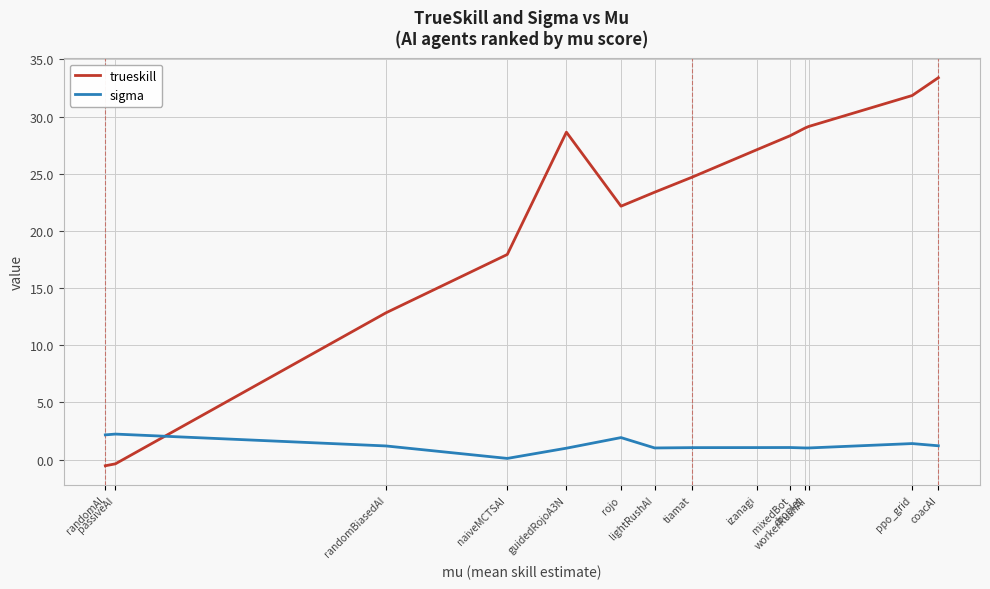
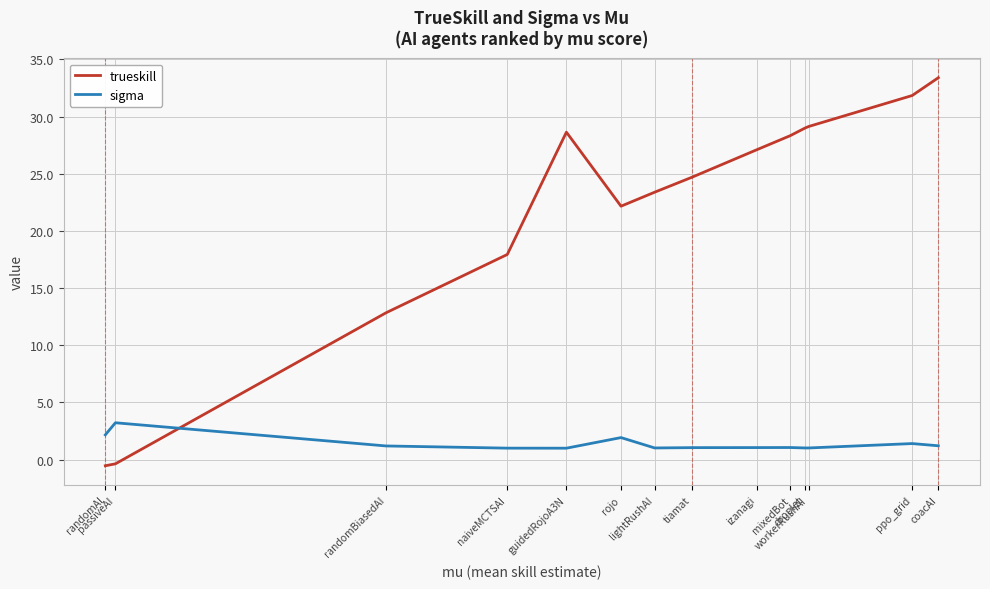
  {
    "trueskill": {
      "randomAI": -0.5,
      "passiveAI": -0.4,
      "randomBiasedAI": 12.8,
      "naiveMCTSAI": 17.9,
      "guidedRojoA3N": 28.6,
      "rojo": 22.2,
      "lightRushAI": 23.4,
      "tiamat": 24.7,
      "izanagi": 27.1,
      "mixedBot": 28.3,
      "droplet": 29.0,
      "workerRushAI": 29.1,
      "ppo_grid": 31.8,
      "coacAI": 33.4
    },
    "sigma": {
      "randomAI": 2.2,
-     "passiveAI": 2.2,
+     "passiveAI": 3.2,
      "randomBiasedAI": 1.2,
-     "naiveMCTSAI": 0.1,
+     "naiveMCTSAI": 1.0,
      "guidedRojoA3N": 1.0,
      "rojo": 1.9,
      "lightRushAI": 1.0,
      "tiamat": 1.0,
      "izanagi": 1.0,
      "mixedBot": 1.1,
      "droplet": 1.0,
      "workerRushAI": 1.0,
      "ppo_grid": 1.4,
      "coacAI": 1.2
    }
  }
